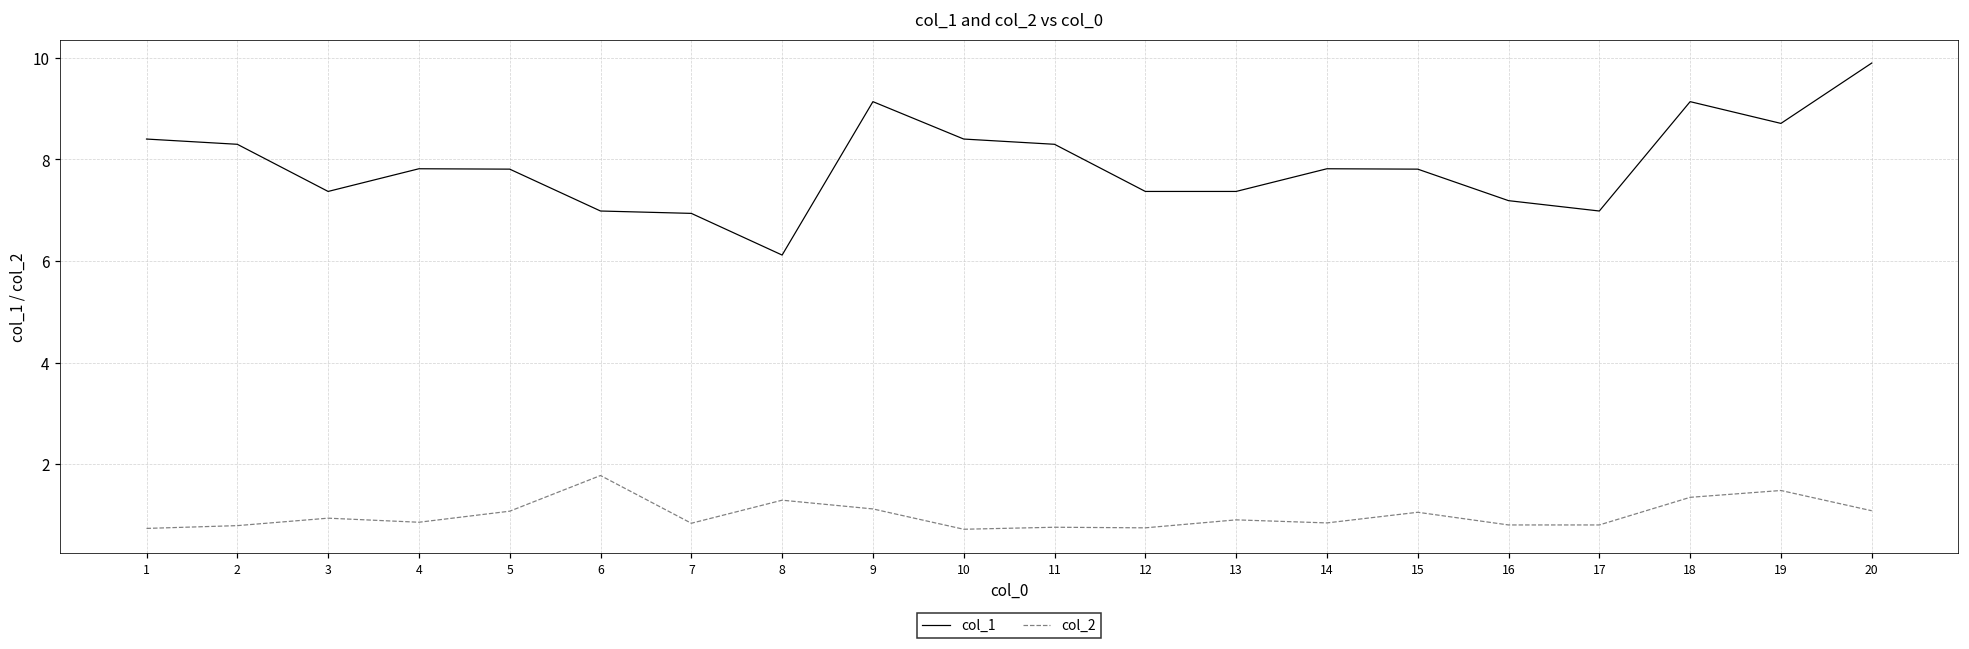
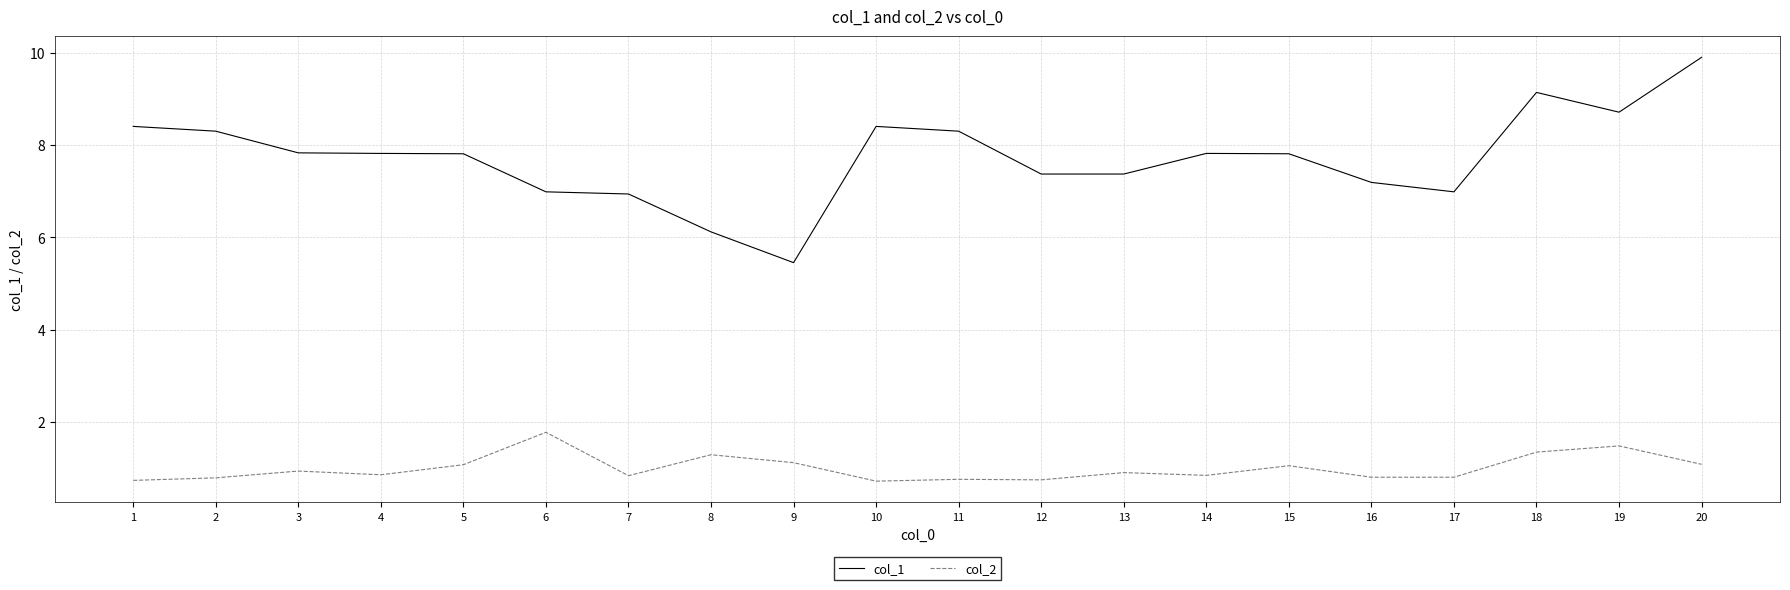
  {
    "col_1": {
      "1": 8.4,
      "2": 8.3,
-     "3": 7.4,
+     "3": 7.8,
      "4": 7.8,
      "5": 7.8,
      "6": 7.0,
      "7": 6.9,
      "8": 6.1,
-     "9": 9.1,
+     "9": 5.5,
      "10": 8.4,
      "11": 8.3,
      "12": 7.4,
      "13": 7.4,
      "14": 7.8,
      "15": 7.8,
      "16": 7.2,
      "17": 7.0,
      "18": 9.1,
      "19": 8.7,
      "20": 9.9
    },
    "col_2": {
      "1": 0.7,
      "2": 0.8,
      "3": 0.9,
      "4": 0.9,
      "5": 1.1,
      "6": 1.8,
      "7": 0.8,
      "8": 1.3,
      "9": 1.1,
      "10": 0.7,
      "11": 0.8,
      "12": 0.7,
      "13": 0.9,
      "14": 0.8,
      "15": 1.1,
      "16": 0.8,
      "17": 0.8,
      "18": 1.3,
      "19": 1.5,
      "20": 1.1
    }
  }
